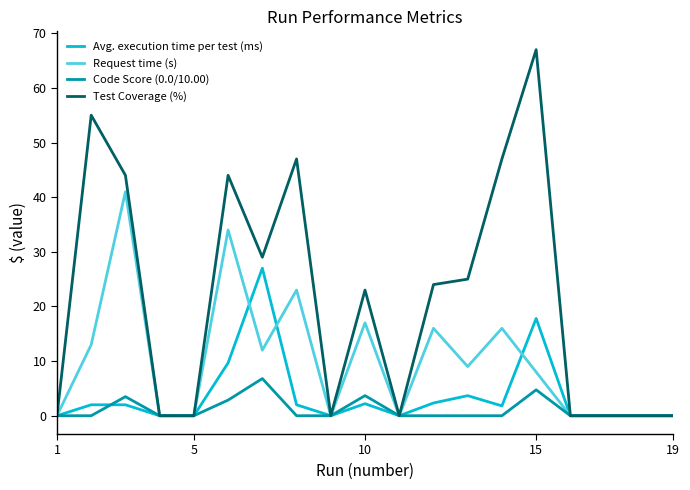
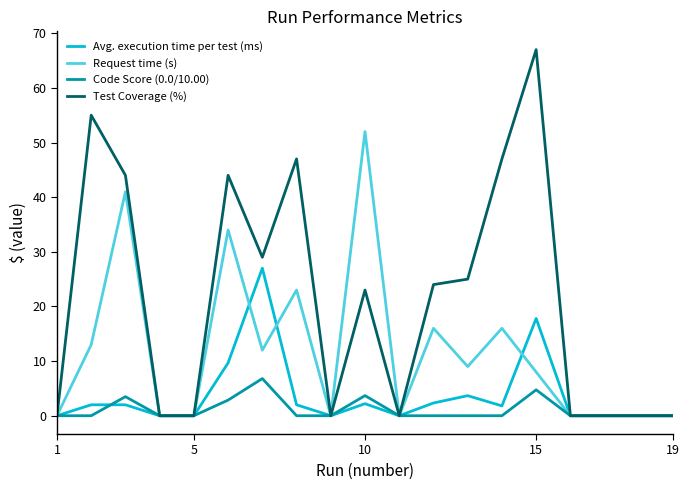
  {
    "Request time (s)": {
-     "10": 17,
+     "10": 52,
      "15": 8
    },
    "Test Coverage (%)": {
      "10": 23,
      "15": 67
    }
  }
